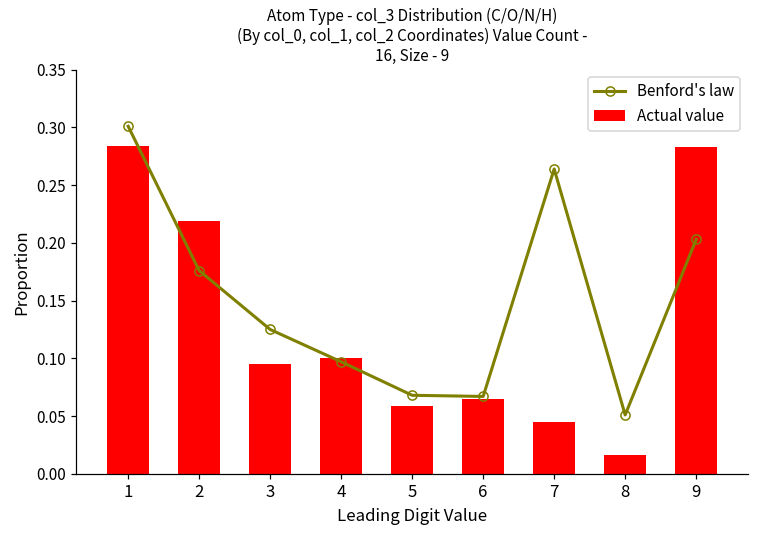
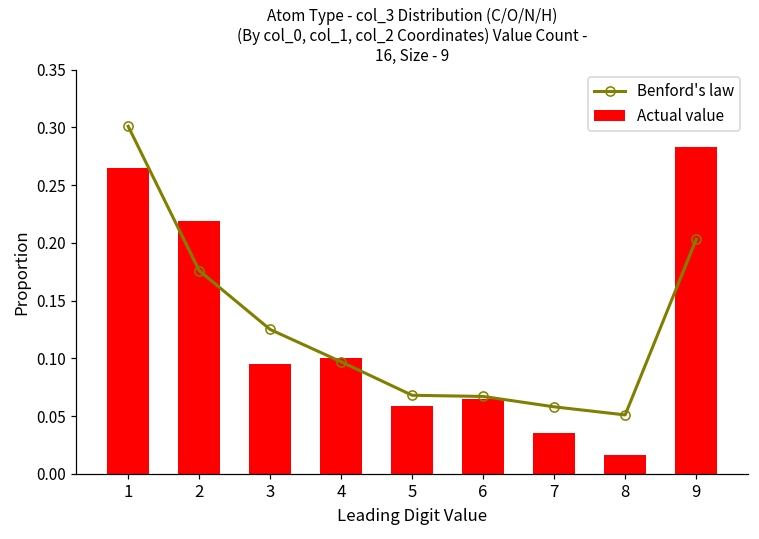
  {
    "Benford's law": {
      "1": 0.301,
      "2": 0.176,
      "3": 0.125,
      "4": 0.097,
      "5": 0.068,
      "6": 0.067,
-     "7": 0.264,
+     "7": 0.058,
      "8": 0.051,
      "9": 0.203
    },
    "Actual value": {
-     "1": 0.284,
+     "1": 0.265,
      "2": 0.219,
      "3": 0.095,
      "4": 0.100,
      "5": 0.059,
      "6": 0.065,
-     "7": 0.045,
+     "7": 0.035,
      "8": 0.016,
      "9": 0.283
    }
  }
